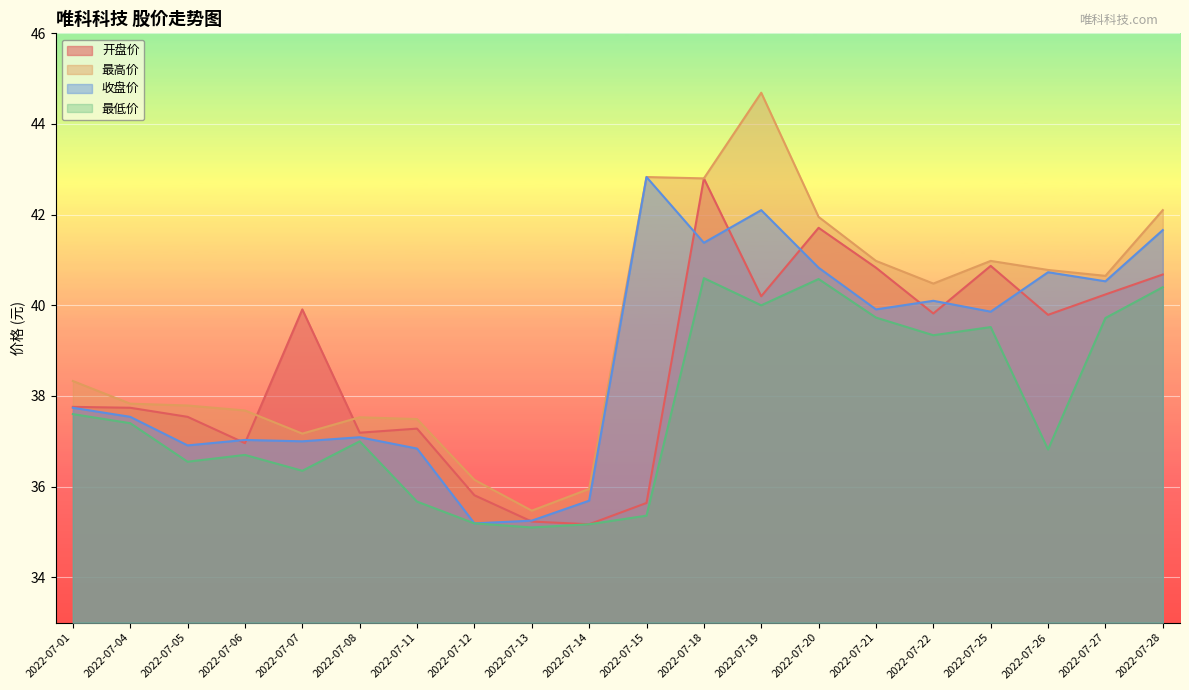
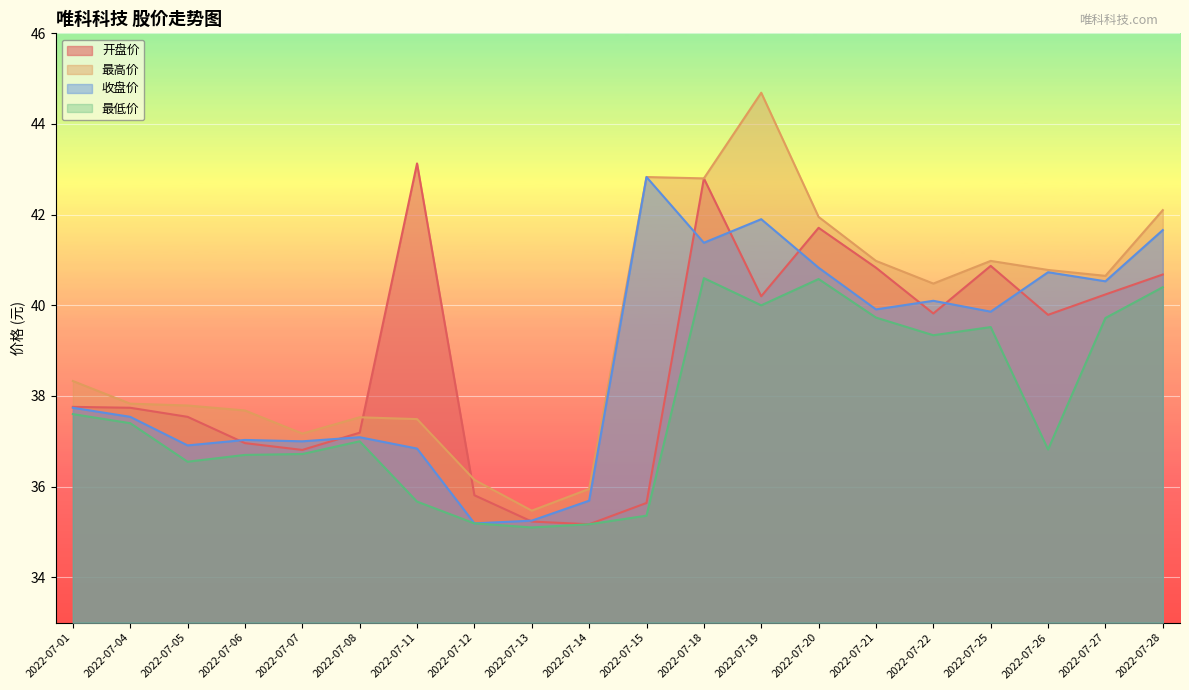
  {
    "开盘价": {
      "2022-07-04": 37.7,
      "2022-07-05": 37.5,
      "2022-07-06": 37.0,
-     "2022-07-07": 39.9,
+     "2022-07-07": 36.8,
      "2022-07-08": 37.2,
-     "2022-07-11": 37.3,
+     "2022-07-11": 43.1,
      "2022-07-12": 35.8,
      "2022-07-15": 35.6,
      "2022-07-19": 40.2,
      "2022-07-20": 41.7,
      "2022-07-21": 40.8,
      "2022-07-22": 39.8,
      "2022-07-25": 40.9,
      "2022-07-26": 39.8,
      "2022-07-27": 40.2,
      "2022-07-28": 40.7
    },
    "最高价": {
      "2022-07-01": 38.3,
      "2022-07-04": 37.8,
      "2022-07-05": 37.8,
      "2022-07-06": 37.7,
      "2022-07-07": 37.2,
      "2022-07-08": 37.5,
      "2022-07-11": 37.5,
      "2022-07-12": 36.2,
      "2022-07-13": 35.5,
      "2022-07-14": 36.0,
      "2022-07-19": 44.7,
      "2022-07-20": 42.0,
      "2022-07-21": 41.0,
      "2022-07-22": 40.5,
      "2022-07-25": 41.0,
      "2022-07-27": 40.7,
      "2022-07-28": 42.1
    },
    "收盘价": {
      "2022-07-04": 37.5,
      "2022-07-05": 36.9,
      "2022-07-06": 37.0,
      "2022-07-07": 37.0,
      "2022-07-08": 37.1,
      "2022-07-11": 36.8,
      "2022-07-14": 35.7,
      "2022-07-18": 41.4,
-     "2022-07-19": 42.1,
+     "2022-07-19": 41.9,
      "2022-07-20": 40.8,
      "2022-07-21": 39.9,
      "2022-07-22": 40.1,
      "2022-07-25": 39.9,
      "2022-07-27": 40.5,
      "2022-07-28": 41.7
    },
    "最低价": {
      "2022-07-01": 37.6,
      "2022-07-04": 37.4,
      "2022-07-05": 36.6,
      "2022-07-06": 36.7,
-     "2022-07-07": 36.4,
+     "2022-07-07": 36.7,
      "2022-07-08": 37.0,
      "2022-07-11": 35.7,
      "2022-07-13": 35.1,
      "2022-07-15": 35.4,
      "2022-07-18": 40.6,
      "2022-07-19": 40.0,
      "2022-07-20": 40.6,
      "2022-07-21": 39.7,
      "2022-07-22": 39.3,
      "2022-07-25": 39.5,
      "2022-07-26": 36.8,
      "2022-07-27": 39.7,
      "2022-07-28": 40.4
    }
  }
